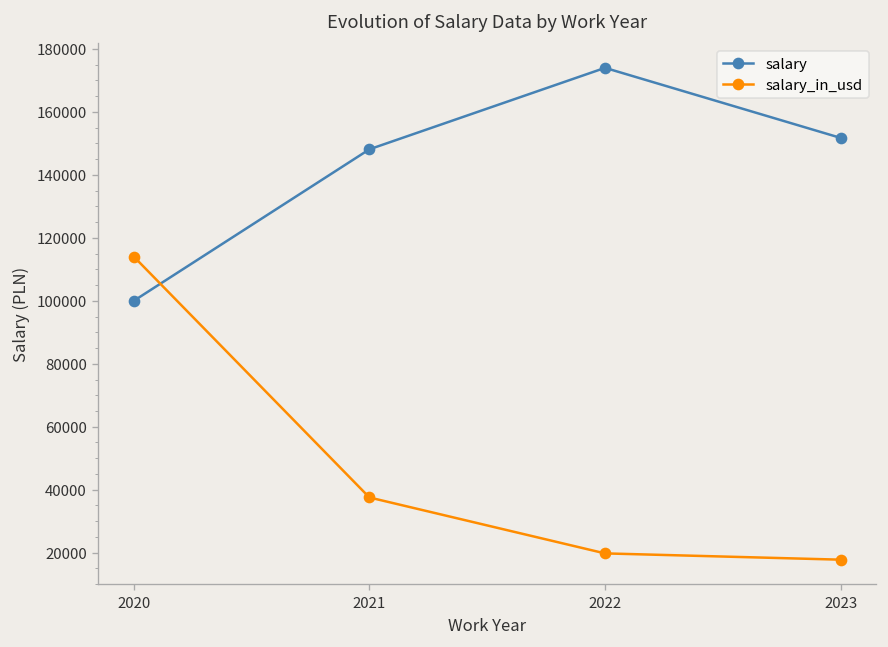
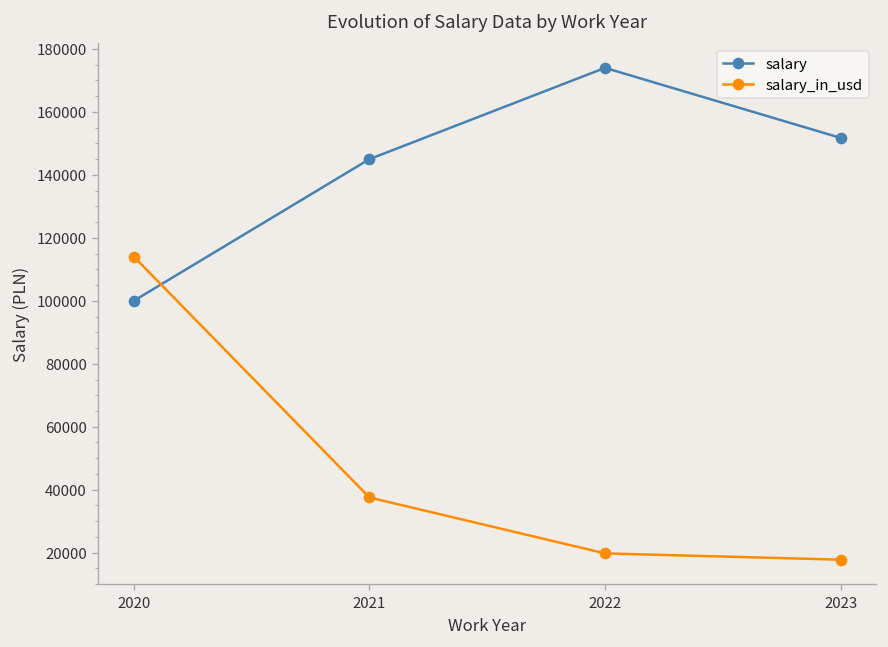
  {
    "salary": {
      "2020": 100000,
-     "2021": 148000,
+     "2021": 145000,
      "2022": 174000,
      "2023": 152000
    },
    "salary_in_usd": {
      "2020": 114000,
      "2021": 38000,
      "2022": 20000,
      "2023": 18000
    }
  }
